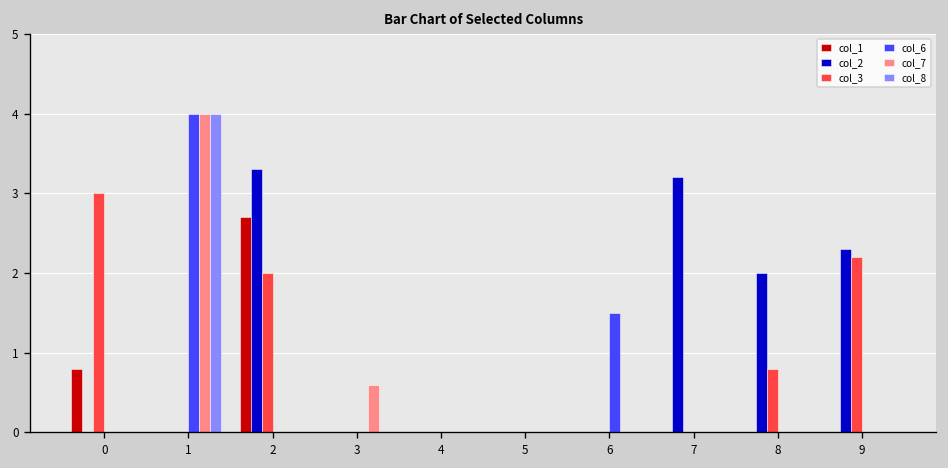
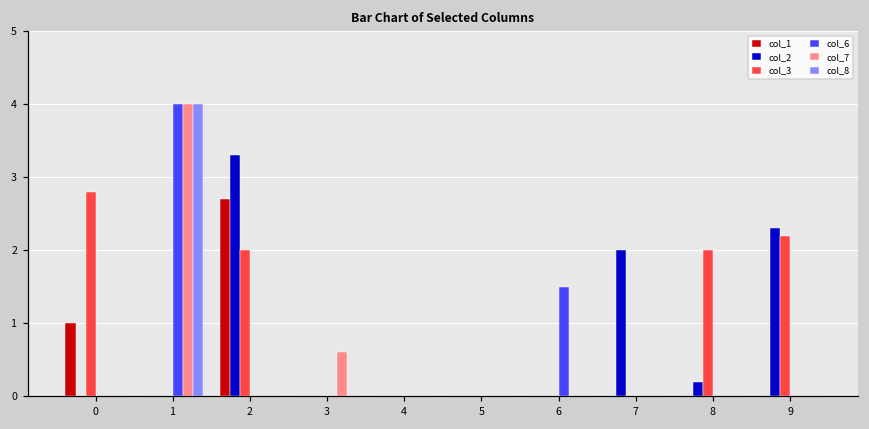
  {
    "col_1": {
-     "0": 0.8,
+     "0": 1.0,
      "1": 0.0,
      "2": 2.7,
      "3": 0.0,
      "4": 0.0,
      "5": 0.0,
      "6": 0.0,
      "7": 0.0,
      "8": 0.0,
      "9": 0.0
    },
    "col_2": {
      "0": 0.0,
      "1": 0.0,
      "2": 3.3,
      "3": 0.0,
      "4": 0.0,
      "5": 0.0,
      "6": 0.0,
-     "7": 3.2,
-     "8": 2.0,
+     "7": 2.0,
+     "8": 0.2,
      "9": 2.3
    },
    "col_3": {
-     "0": 3.0,
+     "0": 2.8,
      "1": 0.0,
      "2": 2.0,
      "3": 0.0,
      "4": 0.0,
      "5": 0.0,
      "6": 0.0,
      "7": 0.0,
-     "8": 0.8,
+     "8": 2.0,
      "9": 2.2
    },
    "col_6": {
      "0": 0.0,
      "1": 4.0,
      "2": 0.0,
      "3": 0.0,
      "4": 0.0,
      "5": 0.0,
      "6": 1.5,
      "7": 0.0,
      "8": 0.0,
      "9": 0.0
    },
    "col_7": {
      "0": 0.0,
      "1": 4.0,
      "2": 0.0,
      "3": 0.6,
      "4": 0.0,
      "5": 0.0,
      "6": 0.0,
      "7": 0.0,
      "8": 0.0,
      "9": 0.0
    },
    "col_8": {
      "0": 0.0,
      "1": 4.0,
      "2": 0.0,
      "3": 0.0,
      "4": 0.0,
      "5": 0.0,
      "6": 0.0,
      "7": 0.0,
      "8": 0.0,
      "9": 0.0
    }
  }
